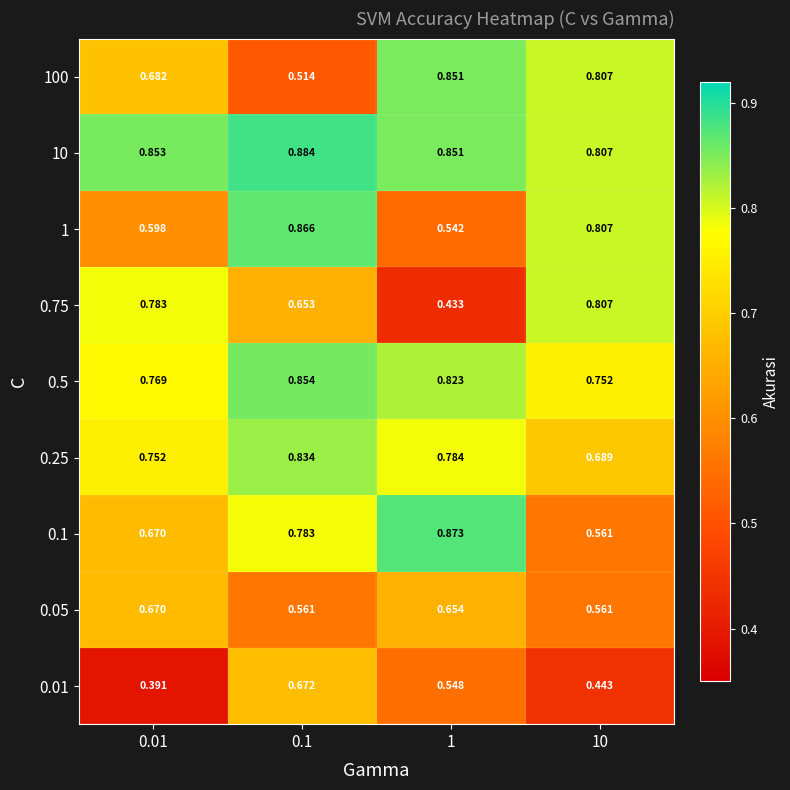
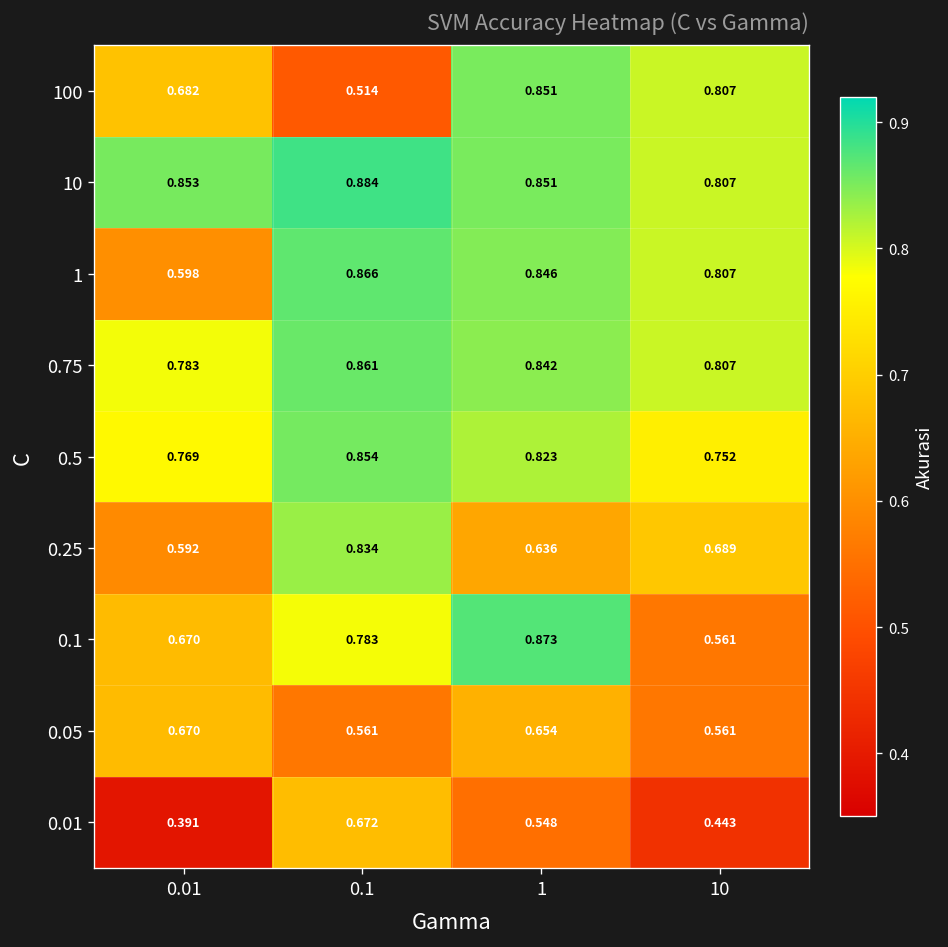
  {
    "100": {
      "0.01": 0.682,
      "0.1": 0.514,
      "1": 0.851,
      "10": 0.807
    },
    "10": {
      "0.01": 0.853,
      "0.1": 0.884,
      "1": 0.851,
      "10": 0.807
    },
    "1": {
      "0.01": 0.598,
      "0.1": 0.866,
-     "1": 0.542,
+     "1": 0.846,
      "10": 0.807
    },
    "0.75": {
      "0.01": 0.783,
-     "0.1": 0.653,
-     "1": 0.433,
+     "0.1": 0.861,
+     "1": 0.842,
      "10": 0.807
    },
    "0.5": {
      "0.01": 0.769,
      "0.1": 0.854,
      "1": 0.823,
      "10": 0.752
    },
    "0.25": {
-     "0.01": 0.752,
+     "0.01": 0.592,
      "0.1": 0.834,
-     "1": 0.784,
+     "1": 0.636,
      "10": 0.689
    },
    "0.1": {
      "0.01": 0.670,
      "0.1": 0.783,
      "1": 0.873,
      "10": 0.561
    },
    "0.05": {
      "0.01": 0.670,
      "0.1": 0.561,
      "1": 0.654,
      "10": 0.561
    },
    "0.01": {
      "0.01": 0.391,
      "0.1": 0.672,
      "1": 0.548,
      "10": 0.443
    }
  }
